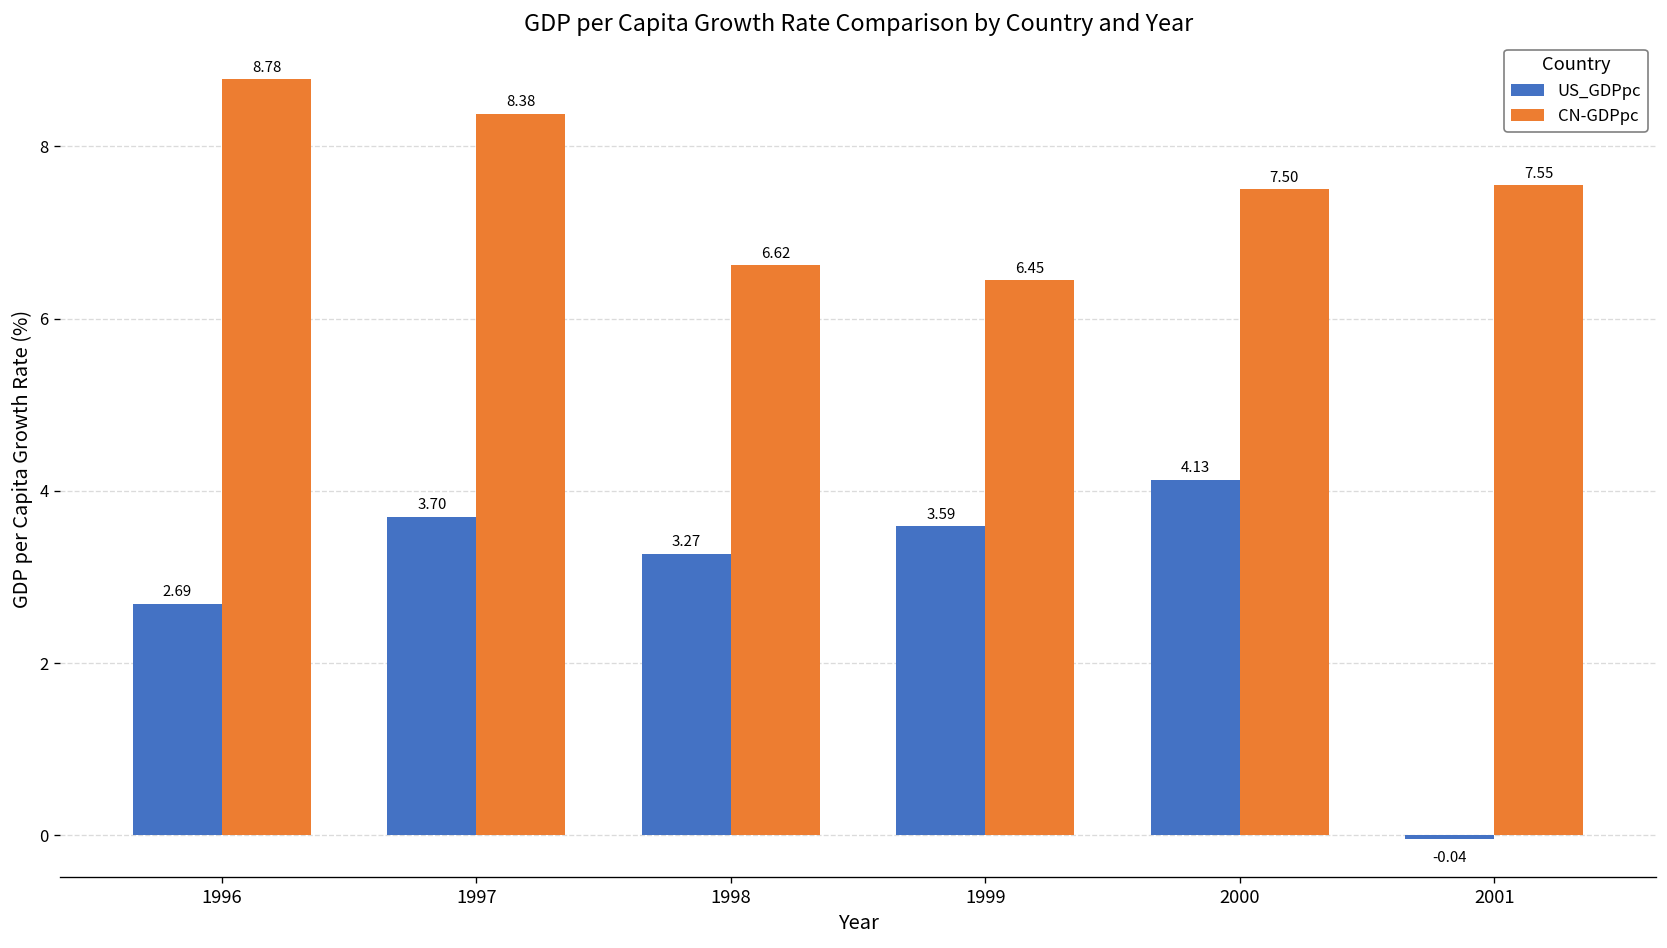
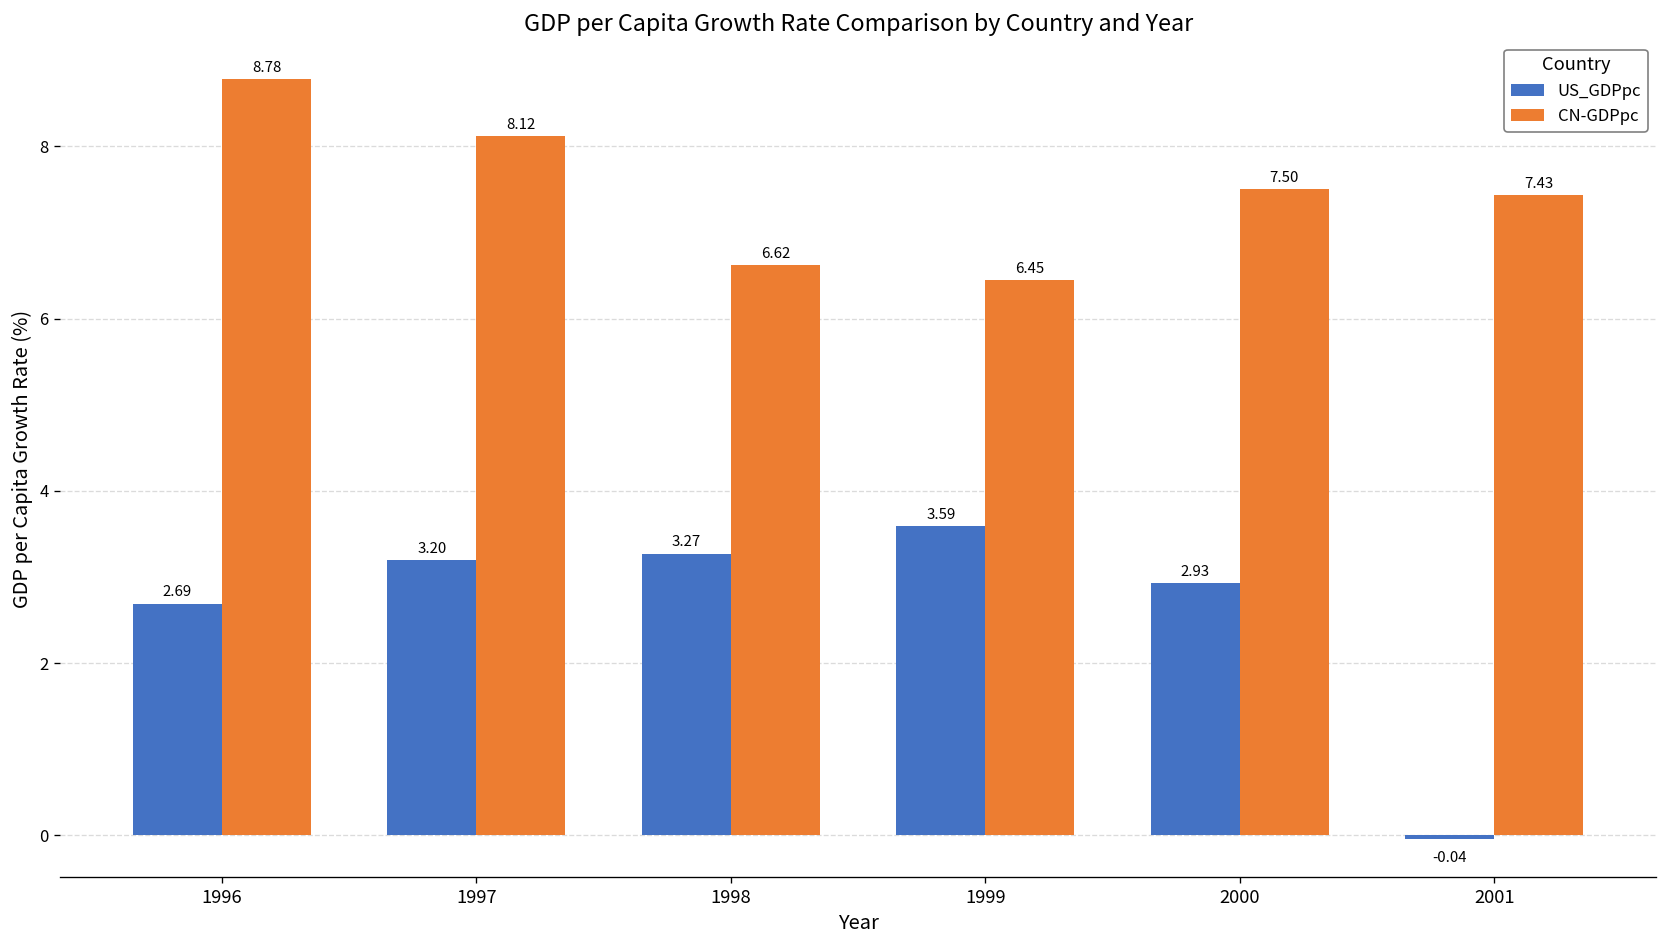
  {
    "US_GDPpc": {
      "1996": 2.69,
-     "1997": 3.70,
+     "1997": 3.20,
      "1998": 3.27,
      "1999": 3.59,
-     "2000": 4.13,
+     "2000": 2.93,
      "2001": -0.04
    },
    "CN-GDPpc": {
      "1996": 8.78,
-     "1997": 8.38,
+     "1997": 8.12,
      "1998": 6.62,
      "1999": 6.45,
      "2000": 7.50,
-     "2001": 7.55
+     "2001": 7.43
    }
  }
